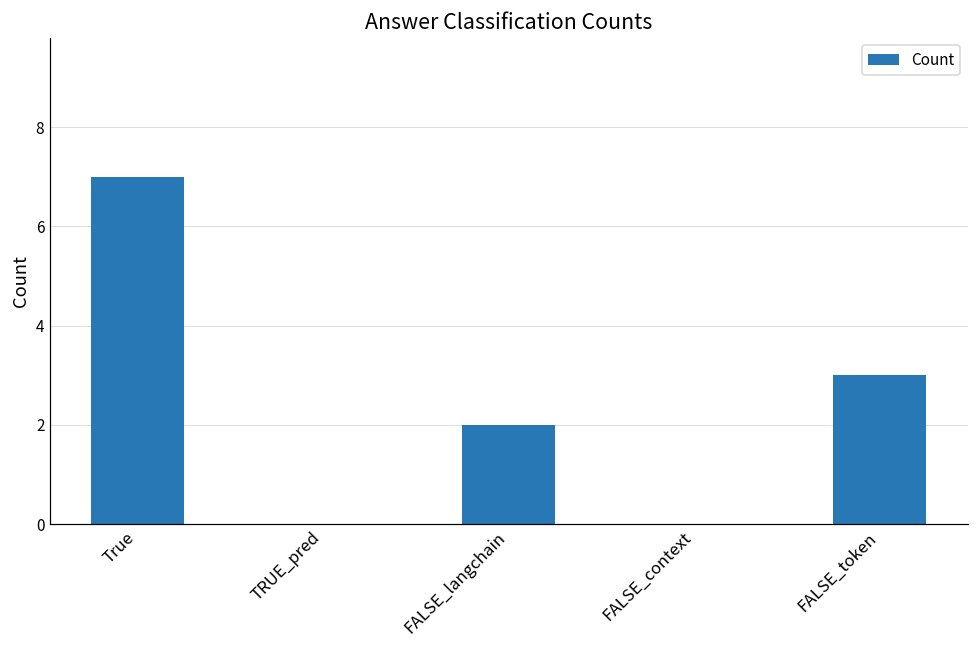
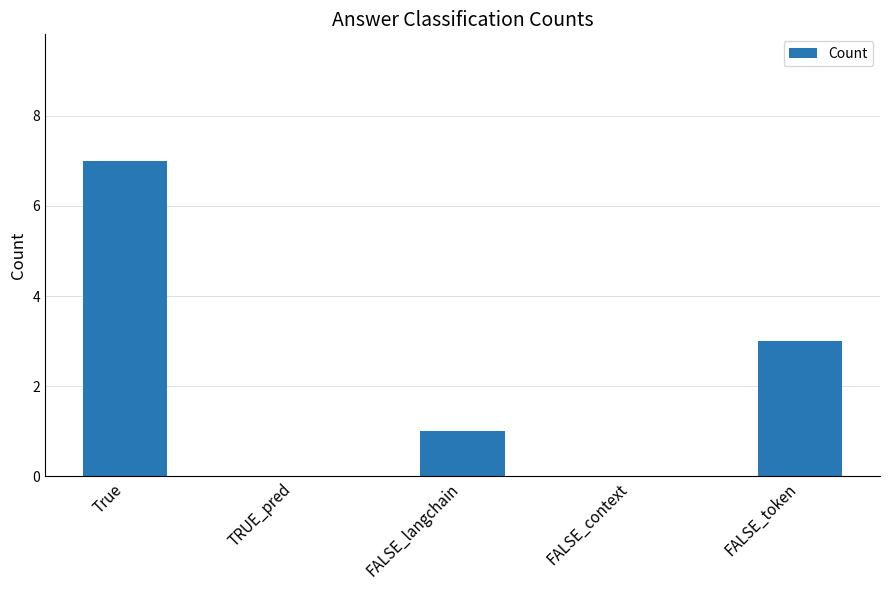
  {
    "True": 7,
    "TRUE_pred": 0,
-   "FALSE_langchain": 2,
+   "FALSE_langchain": 1,
    "FALSE_context": 0,
    "FALSE_token": 3
  }
